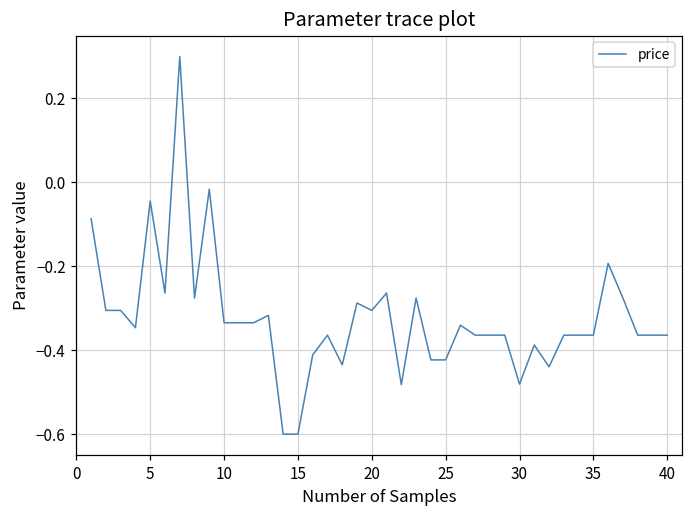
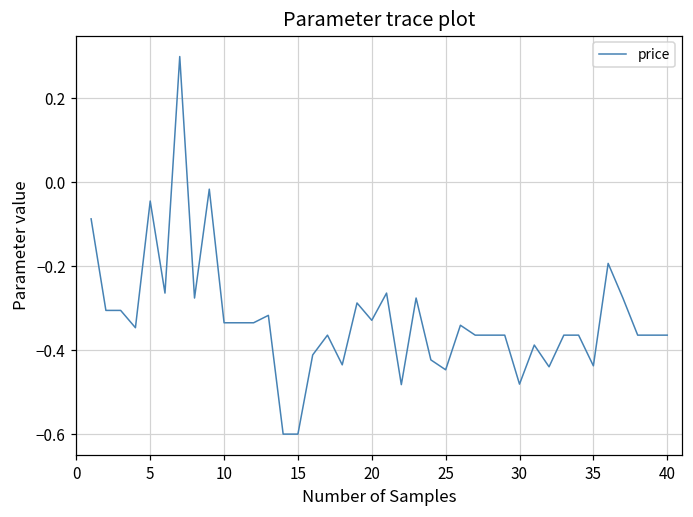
  {
    "5": -0.04,
    "10": -0.33,
    "15": -0.60,
-   "20": -0.31,
-   "25": -0.42,
+   "20": -0.33,
+   "25": -0.45,
    "30": -0.48,
-   "35": -0.36,
+   "35": -0.44,
    "40": -0.36
  }
